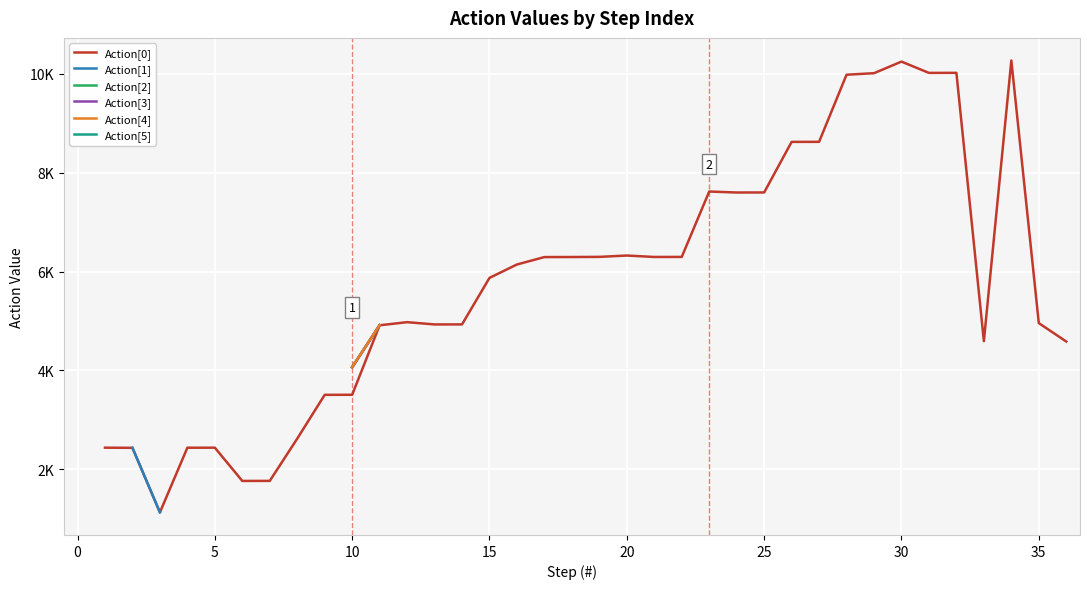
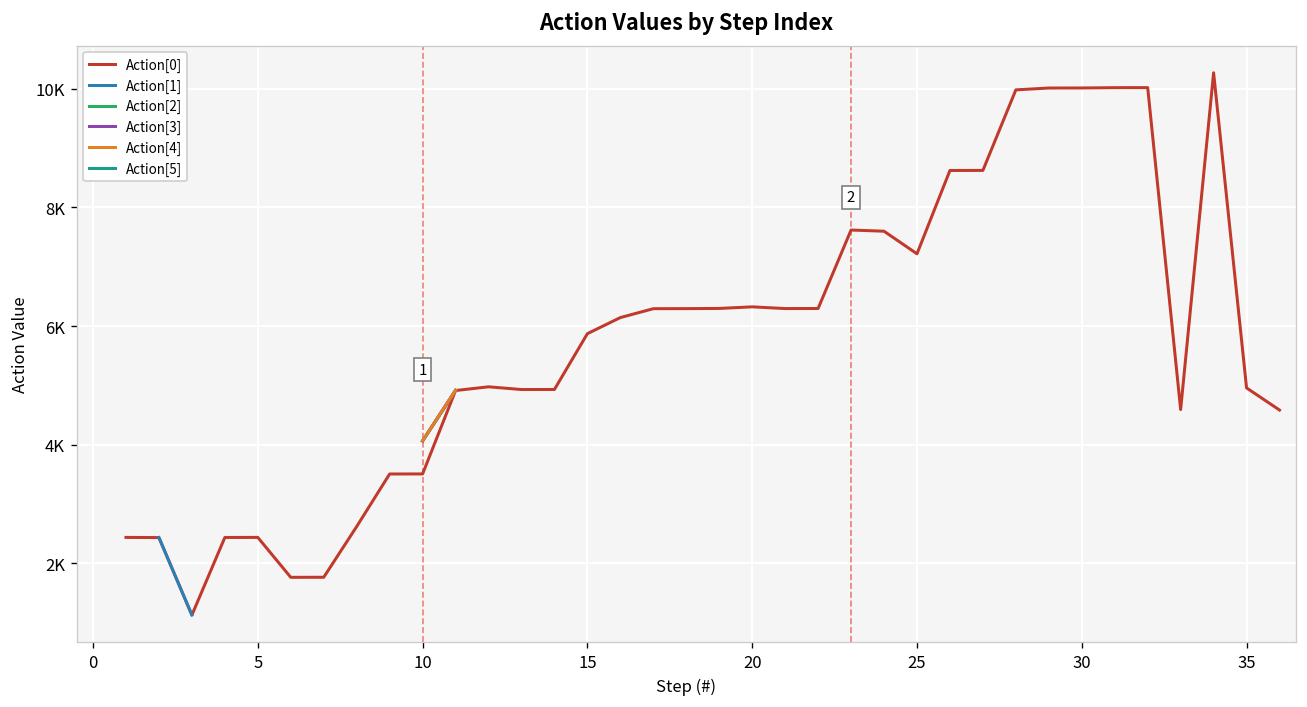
  {
    "Action[0]": {
      "5": 2400,
      "10": 3500,
      "15": 5900,
      "20": 6300,
-     "25": 7600,
-     "30": 10200,
+     "25": 7200,
+     "30": 10000,
      "35": 5000
    }
  }
